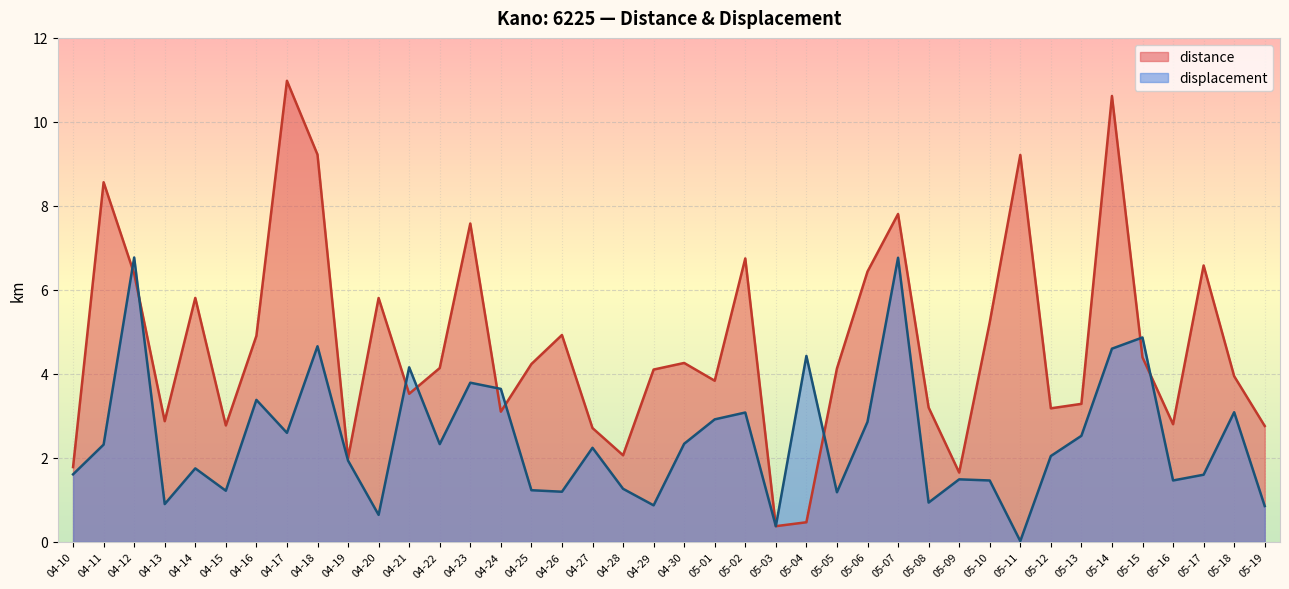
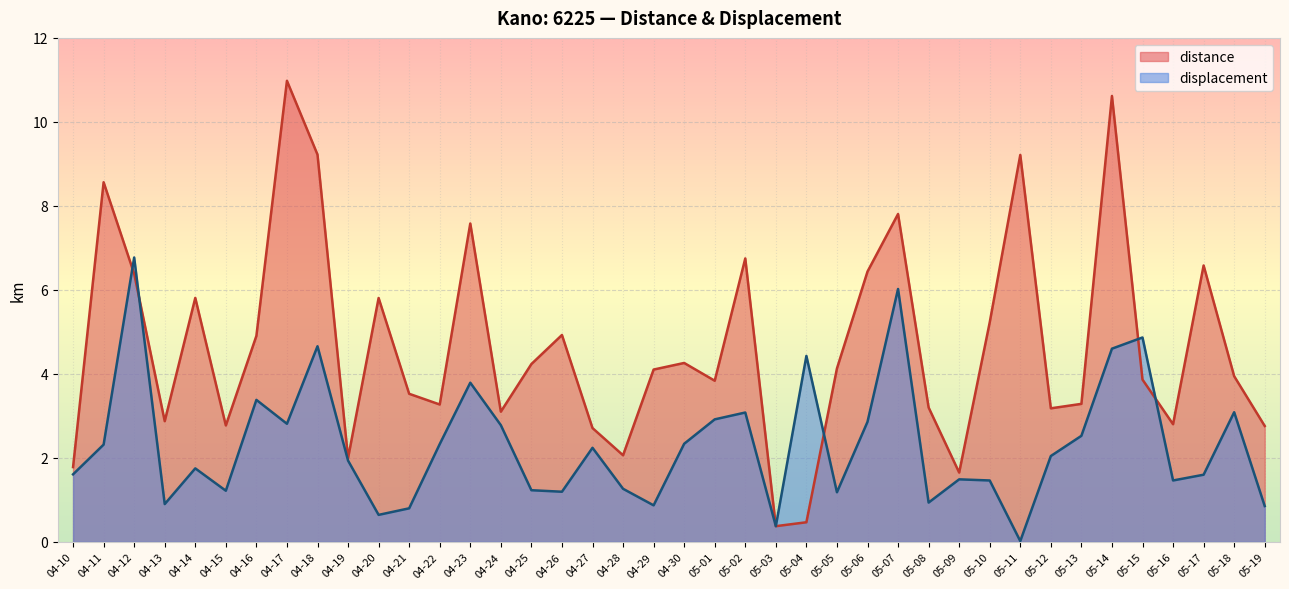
  {
    "distance": {
      "04-10": 1.8,
      "04-11": 8.6,
      "04-12": 6.4,
      "04-13": 2.9,
      "04-14": 5.8,
      "04-15": 2.8,
      "04-16": 4.9,
      "04-17": 11.0,
      "04-18": 9.2,
      "04-20": 5.8,
      "04-21": 3.5,
-     "04-22": 4.1,
+     "04-22": 3.3,
      "04-23": 7.6,
      "04-24": 3.1,
      "04-25": 4.2,
      "04-26": 4.9,
      "04-27": 2.7,
      "04-28": 2.1,
      "04-29": 4.1,
      "04-30": 4.3,
      "05-01": 3.8,
      "05-02": 6.7,
      "05-04": 0.5,
      "05-05": 4.1,
      "05-06": 6.4,
      "05-07": 7.8,
      "05-08": 3.2,
      "05-09": 1.7,
      "05-10": 5.2,
      "05-11": 9.2,
      "05-12": 3.2,
      "05-13": 3.3,
      "05-14": 10.6,
-     "05-15": 4.4,
+     "05-15": 3.9,
      "05-16": 2.8,
      "05-17": 6.6,
      "05-18": 3.9,
      "05-19": 2.8
    },
    "displacement": {
      "04-10": 1.6,
      "04-11": 2.3,
      "04-12": 6.8,
      "04-13": 0.9,
      "04-14": 1.8,
      "04-15": 1.2,
      "04-16": 3.4,
-     "04-17": 2.6,
+     "04-17": 2.8,
      "04-18": 4.7,
      "04-20": 0.6,
-     "04-21": 4.2,
+     "04-21": 0.8,
      "04-22": 2.3,
      "04-23": 3.8,
-     "04-24": 3.6,
+     "04-24": 2.8,
      "04-25": 1.2,
      "04-26": 1.2,
      "04-27": 2.2,
      "04-28": 1.3,
      "04-29": 0.9,
      "04-30": 2.3,
      "05-01": 2.9,
      "05-02": 3.1,
      "05-04": 4.4,
      "05-05": 1.2,
      "05-06": 2.9,
-     "05-07": 6.8,
+     "05-07": 6.0,
      "05-08": 0.9,
      "05-09": 1.5,
      "05-10": 1.5,
      "05-11": 0.0,
      "05-12": 2.0,
      "05-13": 2.5,
      "05-14": 4.6,
      "05-15": 4.9,
      "05-16": 1.5,
      "05-17": 1.6,
      "05-18": 3.1,
      "05-19": 0.9
    }
  }
